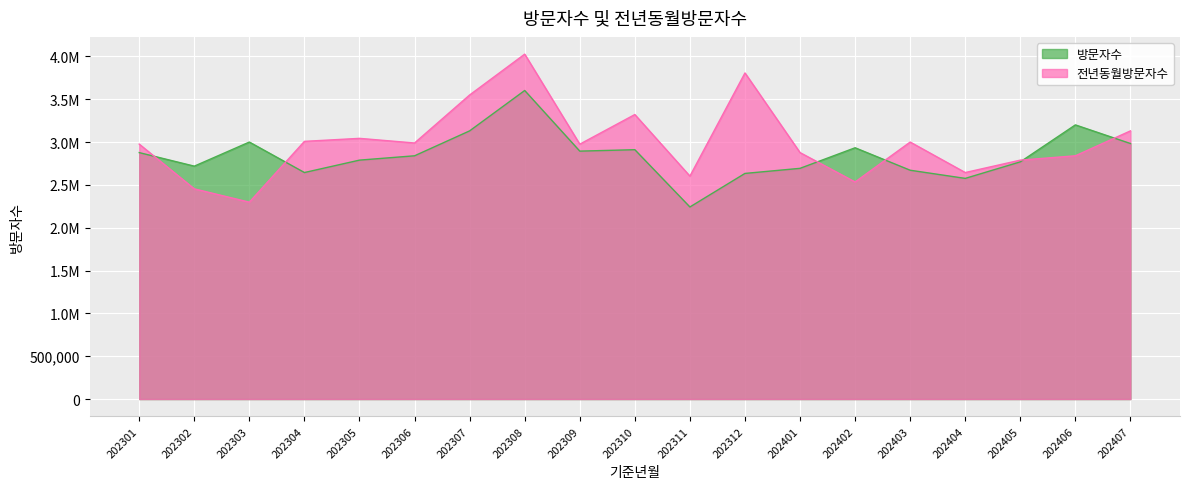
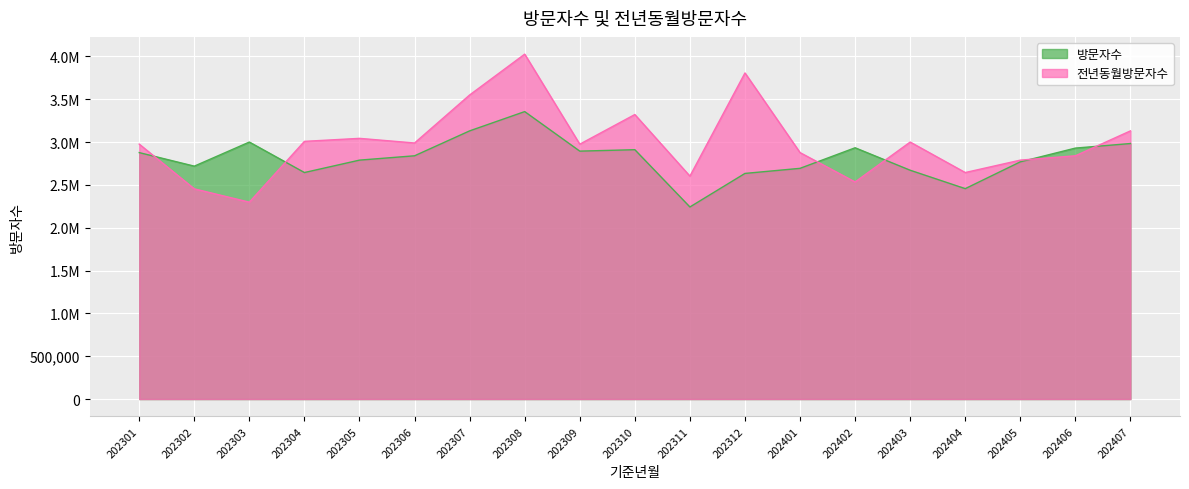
  {
    "방문자수": {
      "202301": "2,900,000",
      "202302": "2,700,000",
      "202303": "3,000,000",
      "202304": "2,600,000",
      "202305": "2,800,000",
      "202306": "2,800,000",
      "202307": "3,100,000",
-     "202308": "3,600,000",
+     "202308": "3,400,000",
      "202309": "2,900,000",
      "202310": "2,900,000",
      "202311": "2,200,000",
      "202312": "2,600,000",
      "202401": "2,700,000",
      "202402": "2,900,000",
      "202403": "2,700,000",
-     "202404": "2,600,000",
-     "202406": "3,200,000",
+     "202404": "2,500,000",
+     "202406": "2,900,000",
      "202407": "3,000,000"
    },
    "전년동월방문자수": {
      "202301": "3,000,000",
      "202302": "2,500,000",
      "202303": "2,300,000",
      "202304": "3,000,000",
      "202305": "3,000,000",
      "202306": "3,000,000",
      "202307": "3,500,000",
      "202308": "4,000,000",
      "202309": "3,000,000",
      "202310": "3,300,000",
      "202311": "2,600,000",
      "202312": "3,800,000",
      "202401": "2,900,000",
      "202402": "2,500,000",
      "202403": "3,000,000",
      "202404": "2,600,000",
      "202406": "2,800,000",
      "202407": "3,100,000"
    }
  }
